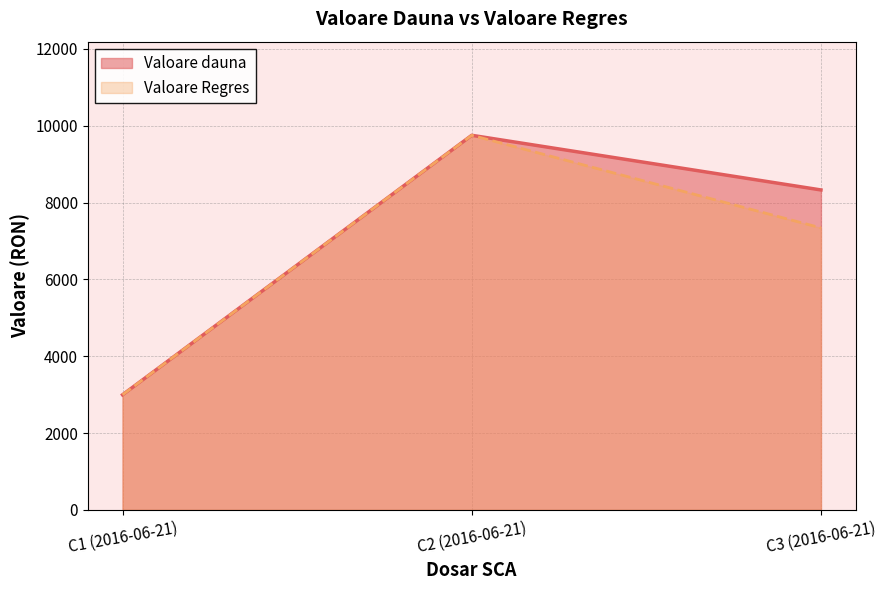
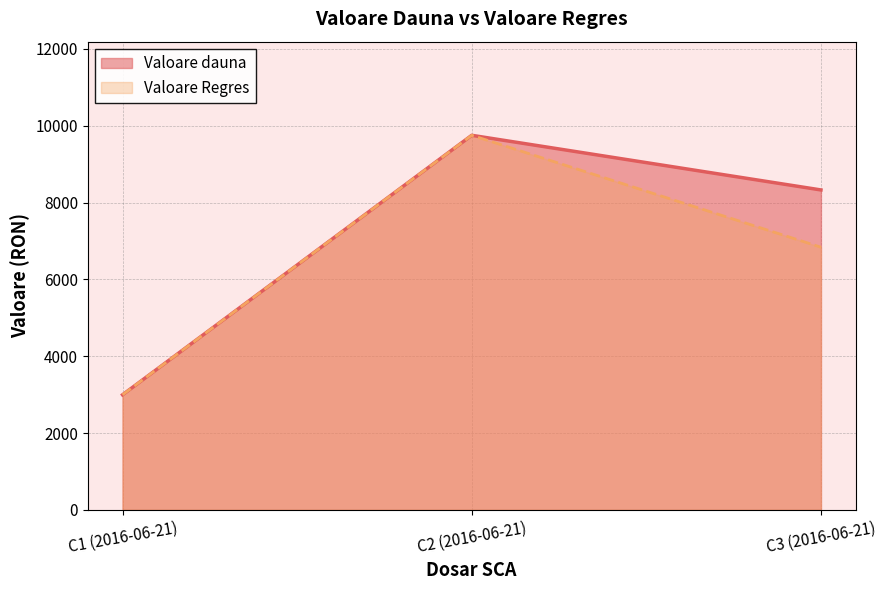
  {
    "Valoare dauna": {
      "C3 (2016-06-21)": 8300
    },
    "Valoare Regres": {
-     "C3 (2016-06-21)": 7300
+     "C3 (2016-06-21)": 6800
    }
  }
